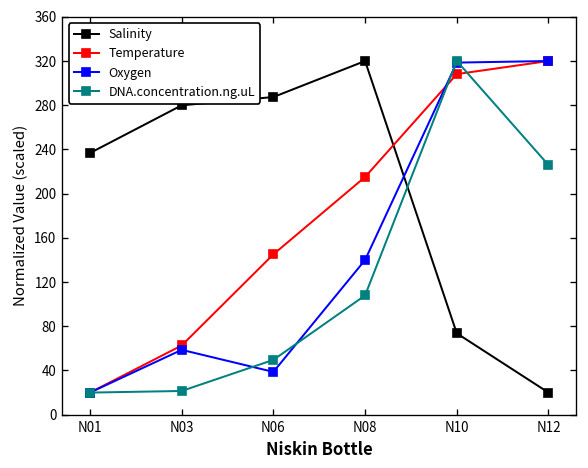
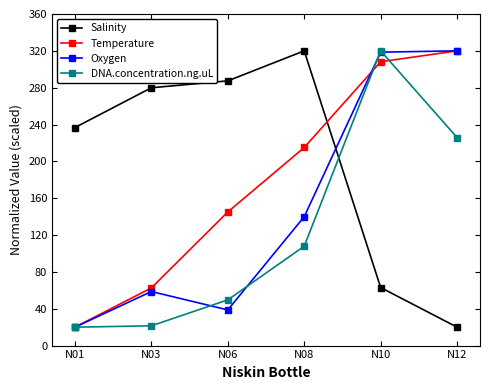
  {
    "Salinity": {
      "N01": 240,
      "N03": 280,
      "N06": 290,
      "N08": 320,
-     "N10": 70,
+     "N10": 60,
      "N12": 20
    },
    "Temperature": {
      "N03": 60,
      "N06": 150,
      "N08": 220,
      "N10": 310
    },
    "Oxygen": {
      "N03": 60,
      "N06": 40,
      "N08": 140
    },
    "DNA.concentration.ng.uL": {
      "N03": 20,
      "N06": 50,
      "N08": 110,
      "N12": 230
    }
  }
